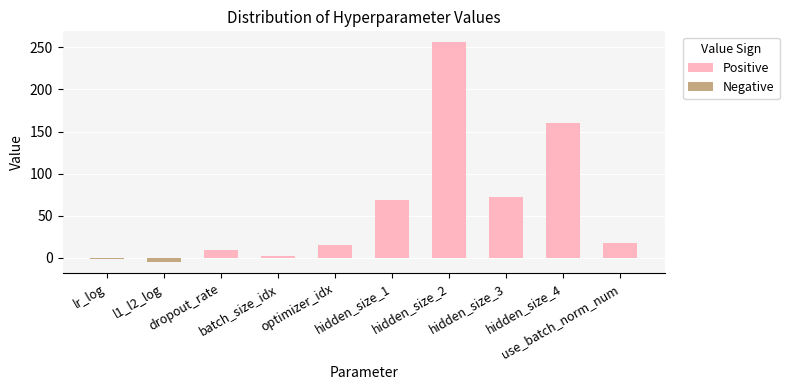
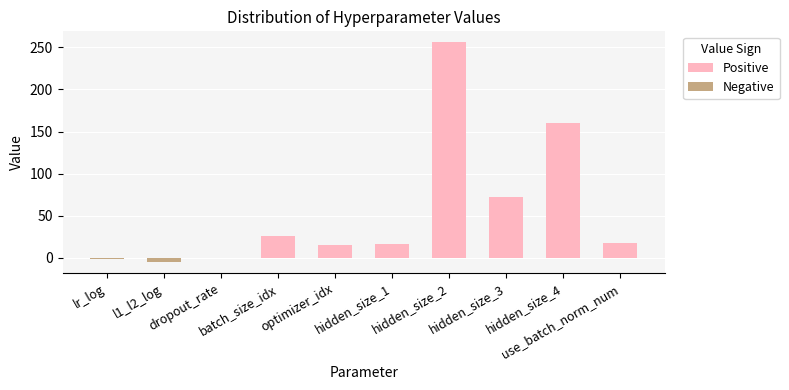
  {
    "Positive": {
-     "dropout_rate": 10,
-     "batch_size_idx": 0,
+     "dropout_rate": 0,
+     "batch_size_idx": 30,
      "optimizer_idx": 10,
-     "hidden_size_1": 70,
+     "hidden_size_1": 20,
      "hidden_size_2": 260,
      "hidden_size_3": 70,
      "hidden_size_4": 160,
      "use_batch_norm_num": 20
    },
    "Negative": {
      "l1_l2_log": -10
    }
  }
